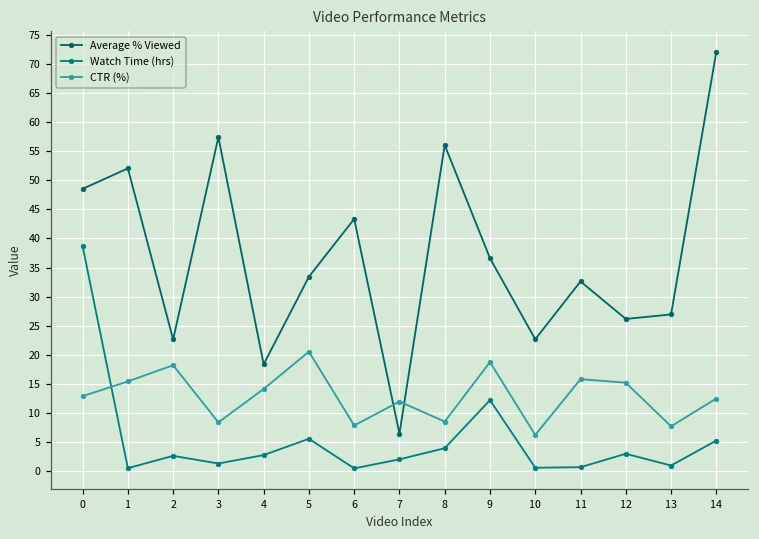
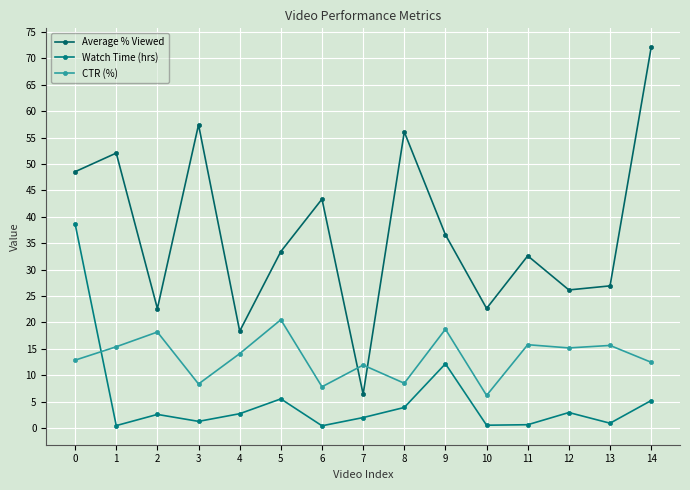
  {
    "CTR (%)": {
      "0": 13,
      "1": 15,
      "2": 18,
      "3": 8,
      "4": 14,
      "5": 21,
      "6": 8,
      "7": 12,
      "8": 8,
      "9": 19,
      "10": 6,
      "11": 16,
      "12": 15,
-     "13": 8,
+     "13": 16,
      "14": 12
    }
  }
